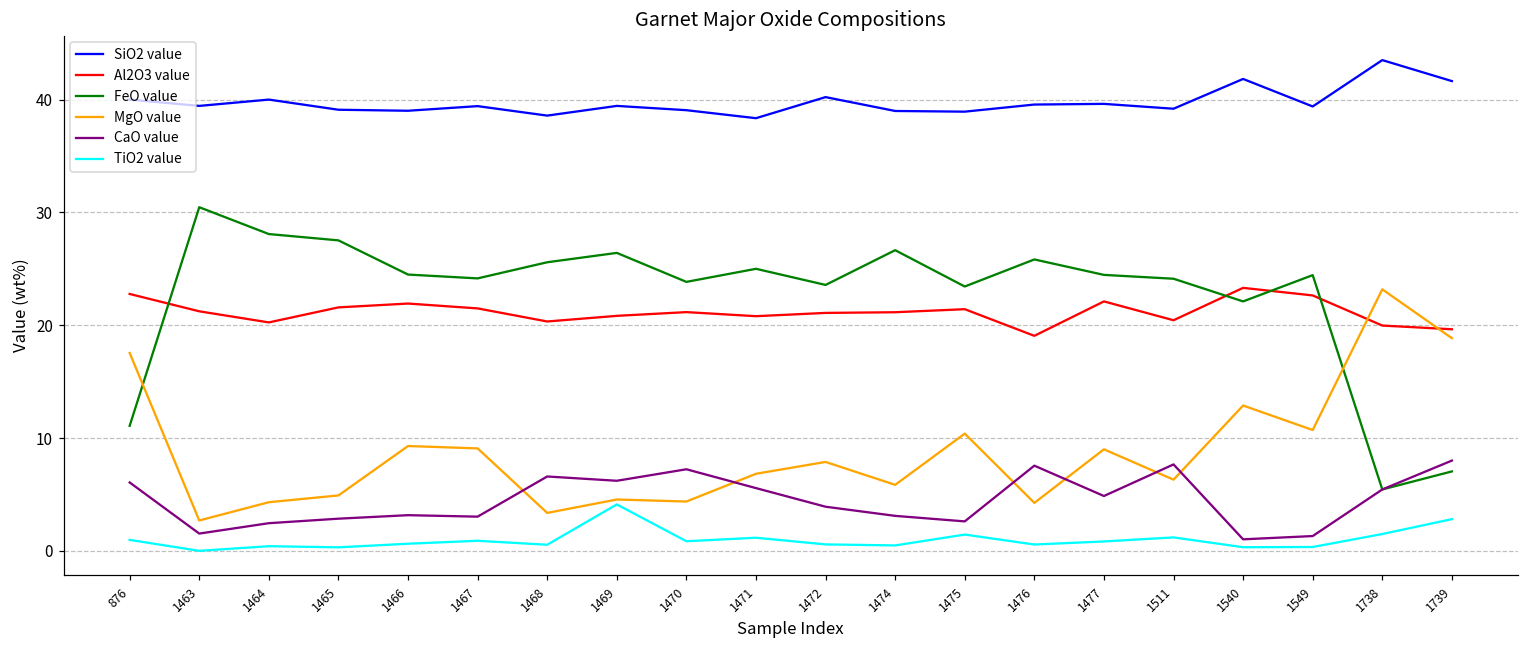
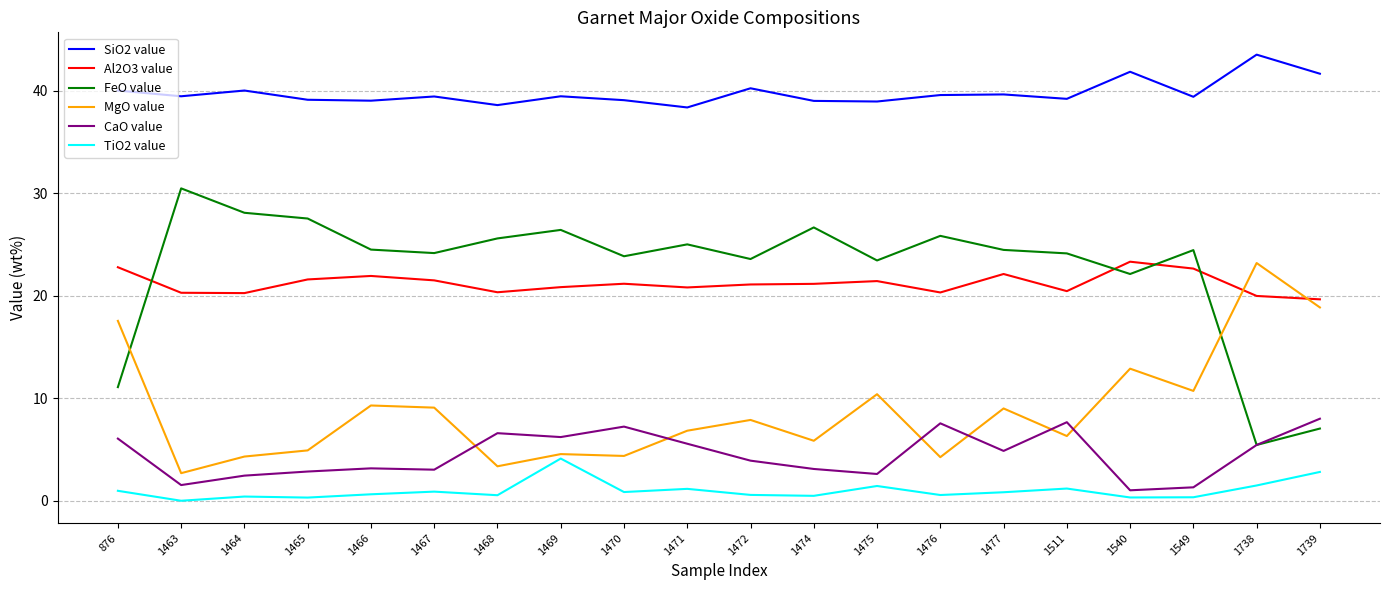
  {
    "SiO2 value": {
      "1463": 39.4,
      "1464": 40.0,
      "1465": 39.1,
      "1466": 39.0,
      "1467": 39.4,
      "1468": 38.6,
      "1469": 39.4,
      "1470": 39.1,
      "1471": 38.3,
      "1472": 40.2,
      "1474": 39.0,
      "1475": 38.9,
      "1476": 39.6,
      "1477": 39.6,
      "1511": 39.2,
      "1540": 41.8,
      "1549": 39.4,
      "1738": 43.5,
      "1739": 41.6
    },
    "Al2O3 value": {
      "876": 22.8,
-     "1463": 21.2,
+     "1463": 20.3,
      "1464": 20.2,
      "1465": 21.6,
      "1466": 21.9,
      "1467": 21.5,
      "1468": 20.3,
      "1469": 20.8,
      "1470": 21.2,
      "1471": 20.8,
      "1472": 21.1,
      "1474": 21.1,
      "1475": 21.4,
-     "1476": 19.1,
+     "1476": 20.3,
      "1477": 22.1,
      "1511": 20.4,
      "1540": 23.3,
      "1549": 22.6,
      "1738": 20.0,
      "1739": 19.6
    },
    "FeO value": {
      "876": 11.1,
      "1463": 30.5,
      "1464": 28.1,
      "1465": 27.5,
      "1466": 24.5,
      "1467": 24.1,
      "1468": 25.6,
      "1469": 26.4,
      "1470": 23.8,
      "1471": 25.0,
      "1472": 23.6,
      "1474": 26.6,
      "1475": 23.4,
      "1476": 25.8,
      "1477": 24.5,
      "1511": 24.1,
      "1540": 22.1,
      "1549": 24.4,
      "1739": 7.0
    },
    "MgO value": {
      "876": 17.5,
      "1463": 2.7,
      "1464": 4.3,
      "1465": 4.9,
      "1466": 9.3,
      "1467": 9.1,
      "1468": 3.4,
      "1469": 4.6,
      "1470": 4.4,
      "1471": 6.8,
      "1472": 7.9,
      "1474": 5.8,
      "1475": 10.4,
      "1476": 4.3,
      "1477": 9.0,
      "1511": 6.3,
      "1540": 12.9,
      "1549": 10.7,
      "1738": 23.2,
      "1739": 18.9
    },
    "CaO value": {
      "876": 6.1,
      "1463": 1.5,
      "1464": 2.5,
      "1465": 2.8,
      "1466": 3.2,
      "1467": 3.0,
      "1468": 6.6,
      "1469": 6.2,
      "1470": 7.2,
      "1471": 5.6,
      "1472": 3.9,
      "1474": 3.1,
      "1475": 2.6,
      "1476": 7.6,
      "1477": 4.9,
      "1511": 7.7,
      "1540": 1.0,
      "1549": 1.3,
      "1739": 8.0
    },
    "TiO2 value": {
      "876": 1.0,
      "1463": 0.0,
      "1464": 0.4,
      "1465": 0.3,
      "1466": 0.6,
      "1467": 0.9,
      "1468": 0.5,
      "1469": 4.1,
      "1470": 0.9,
      "1471": 1.2,
      "1472": 0.6,
      "1474": 0.5,
      "1475": 1.4,
      "1476": 0.6,
      "1477": 0.8,
      "1511": 1.2,
      "1540": 0.3,
      "1549": 0.3,
      "1738": 1.5,
      "1739": 2.8
    }
  }
